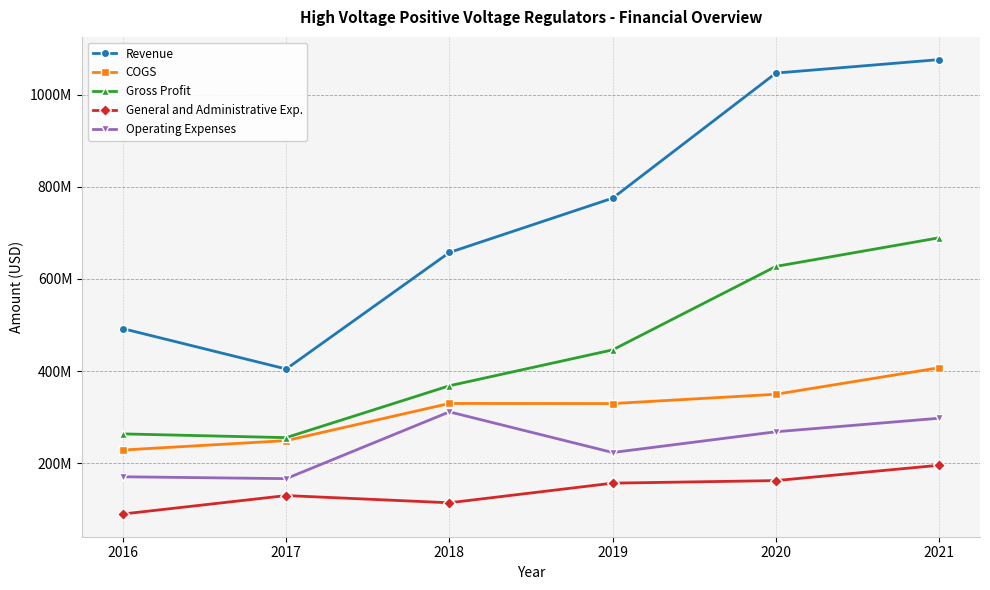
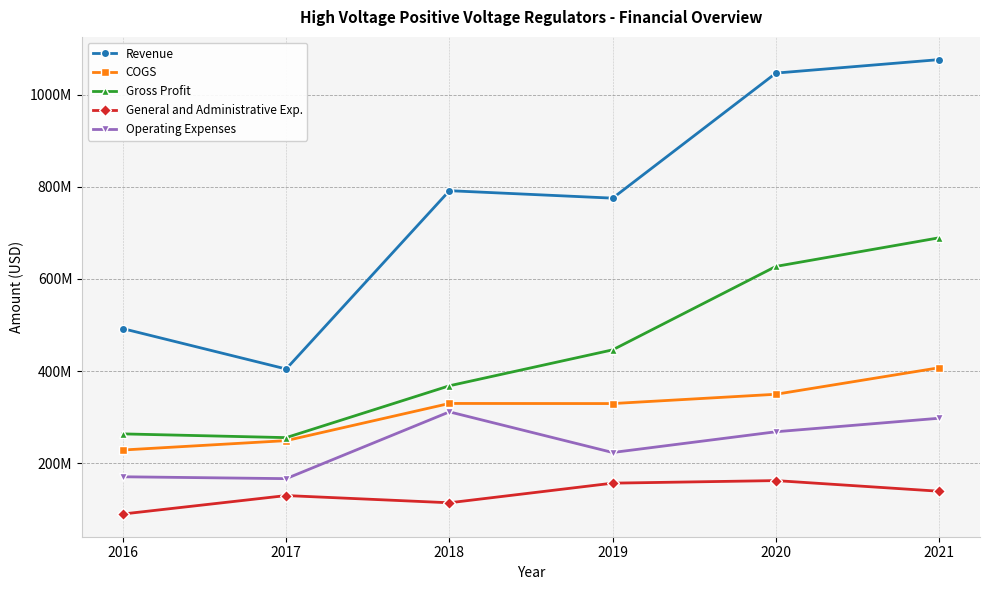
  {
    "Revenue": {
      "2016": 490000000,
      "2017": 400000000,
-     "2018": 660000000,
+     "2018": 790000000,
      "2019": 780000000,
      "2020": 1050000000,
      "2021": 1080000000
    },
    "COGS": {
      "2016": 230000000,
      "2017": 250000000,
      "2018": 330000000,
      "2019": 330000000,
      "2020": 350000000,
      "2021": 410000000
    },
    "Gross Profit": {
      "2016": 260000000,
      "2017": 260000000,
      "2018": 370000000,
      "2019": 450000000,
      "2020": 630000000,
      "2021": 690000000
    },
    "General and Administrative Exp.": {
      "2016": 90000000,
      "2017": 130000000,
      "2018": 110000000,
      "2019": 160000000,
      "2020": 160000000,
-     "2021": 200000000
+     "2021": 140000000
    },
    "Operating Expenses": {
      "2016": 170000000,
      "2017": 170000000,
      "2018": 310000000,
      "2019": 220000000,
      "2020": 270000000,
      "2021": 300000000
    }
  }
